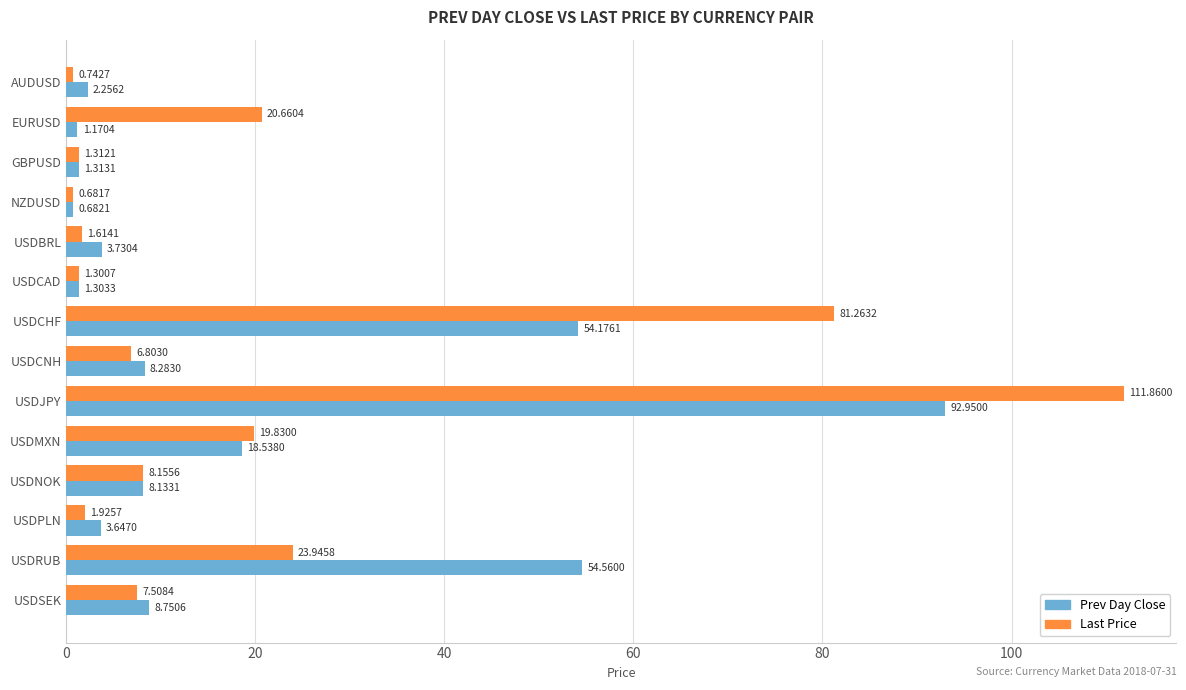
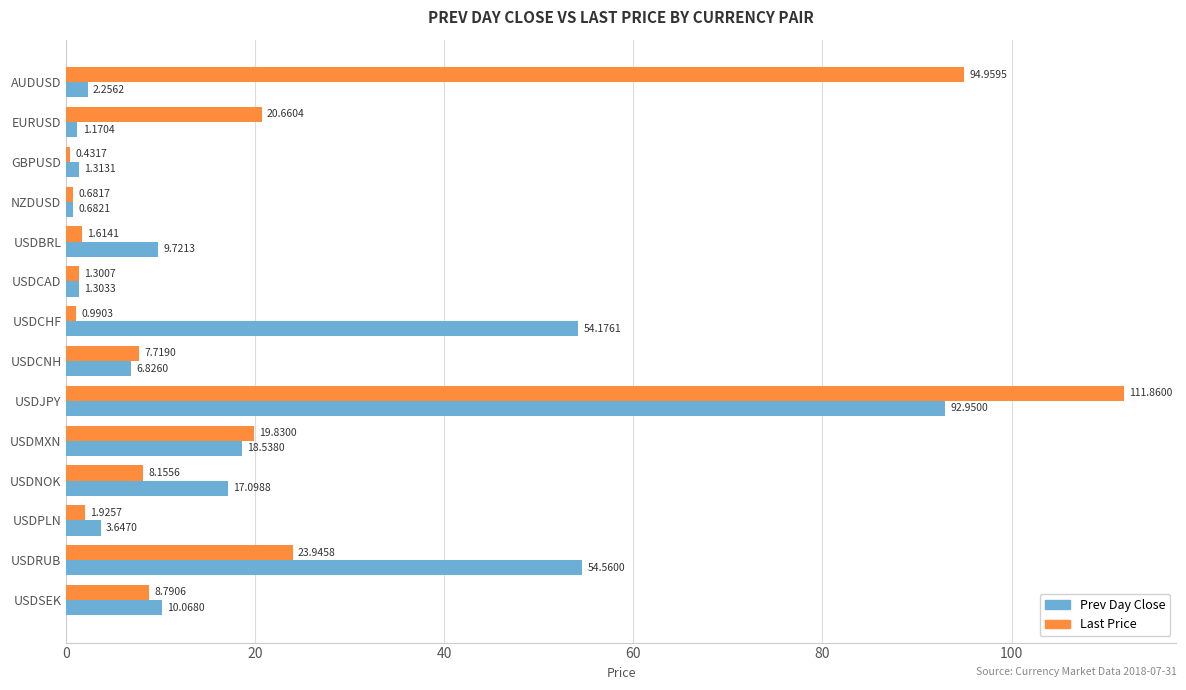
  {
    "Prev Day Close": {
      "AUDUSD": 2.2562,
      "EURUSD": 1.1704,
      "GBPUSD": 1.3131,
      "NZDUSD": 0.6821,
-     "USDBRL": 3.7304,
+     "USDBRL": 9.7213,
      "USDCAD": 1.3033,
      "USDCHF": 54.1761,
-     "USDCNH": 8.2830,
+     "USDCNH": 6.8260,
      "USDJPY": 92.9500,
      "USDMXN": 18.5380,
-     "USDNOK": 8.1331,
+     "USDNOK": 17.0988,
      "USDPLN": 3.6470,
      "USDRUB": 54.5600,
-     "USDSEK": 8.7506
+     "USDSEK": 10.0680
    },
    "Last Price": {
-     "AUDUSD": 0.7427,
+     "AUDUSD": 94.9595,
      "EURUSD": 20.6604,
-     "GBPUSD": 1.3121,
+     "GBPUSD": 0.4317,
      "NZDUSD": 0.6817,
      "USDBRL": 1.6141,
      "USDCAD": 1.3007,
-     "USDCHF": 81.2632,
-     "USDCNH": 6.8030,
+     "USDCHF": 0.9903,
+     "USDCNH": 7.7190,
      "USDJPY": 111.8600,
      "USDMXN": 19.8300,
      "USDNOK": 8.1556,
      "USDPLN": 1.9257,
      "USDRUB": 23.9458,
-     "USDSEK": 7.5084
+     "USDSEK": 8.7906
    }
  }
